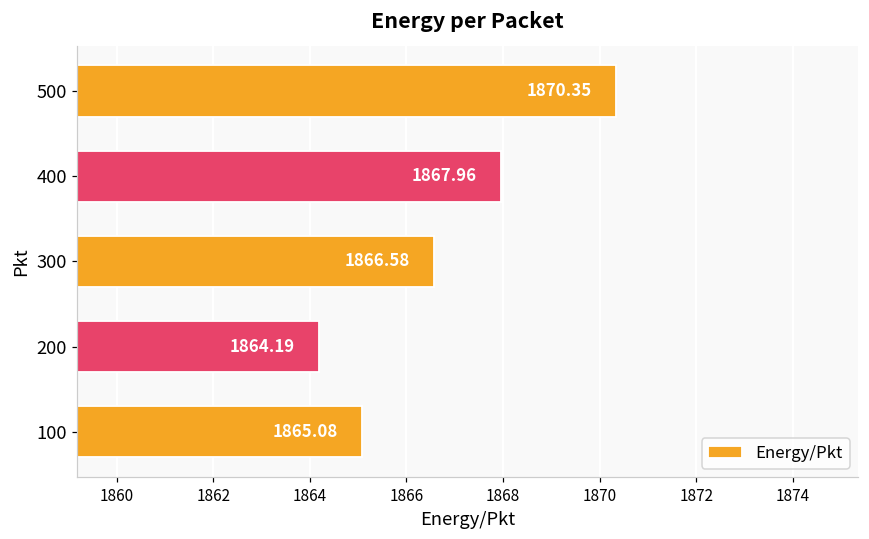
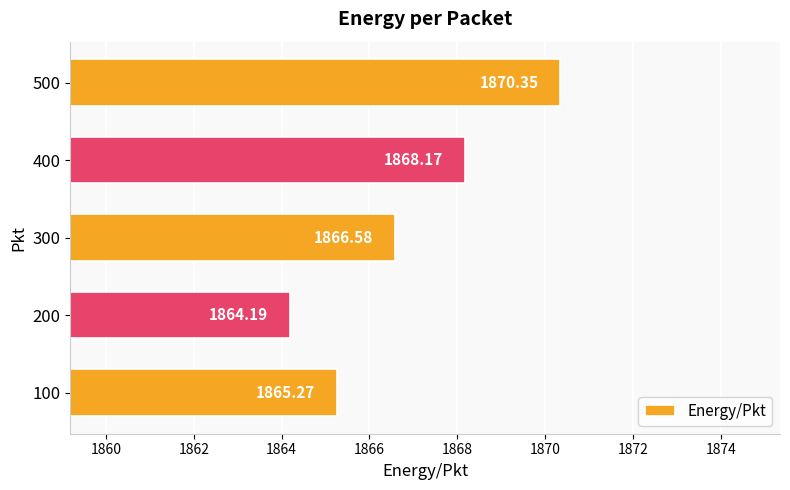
  {
    "500": 1870.35,
-   "400": 1867.96,
+   "400": 1868.17,
    "300": 1866.58,
    "200": 1864.19,
-   "100": 1865.08
+   "100": 1865.27
  }
